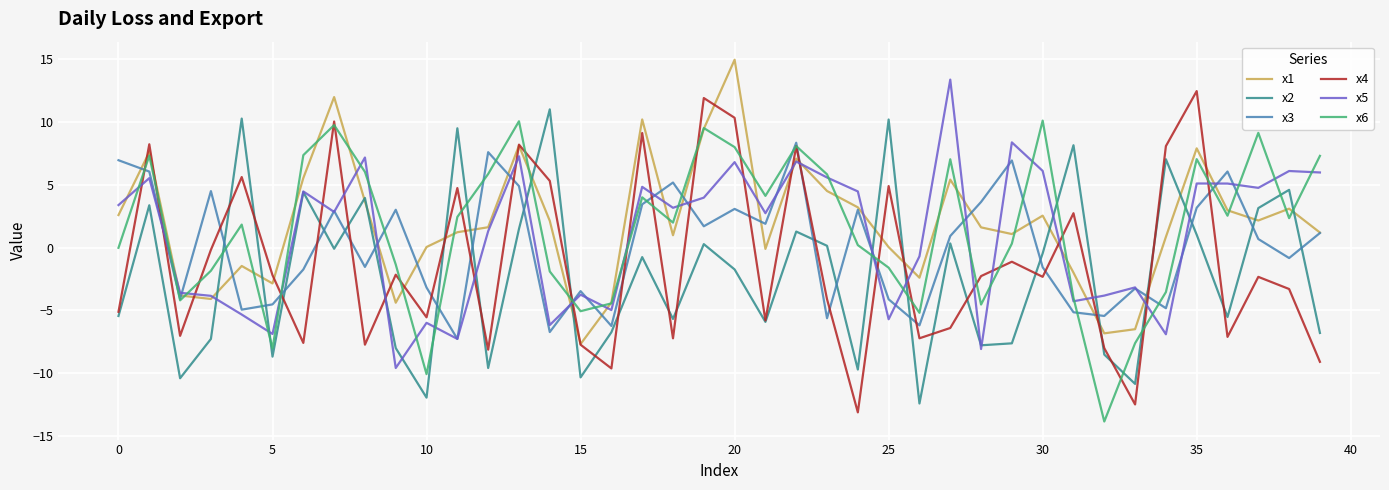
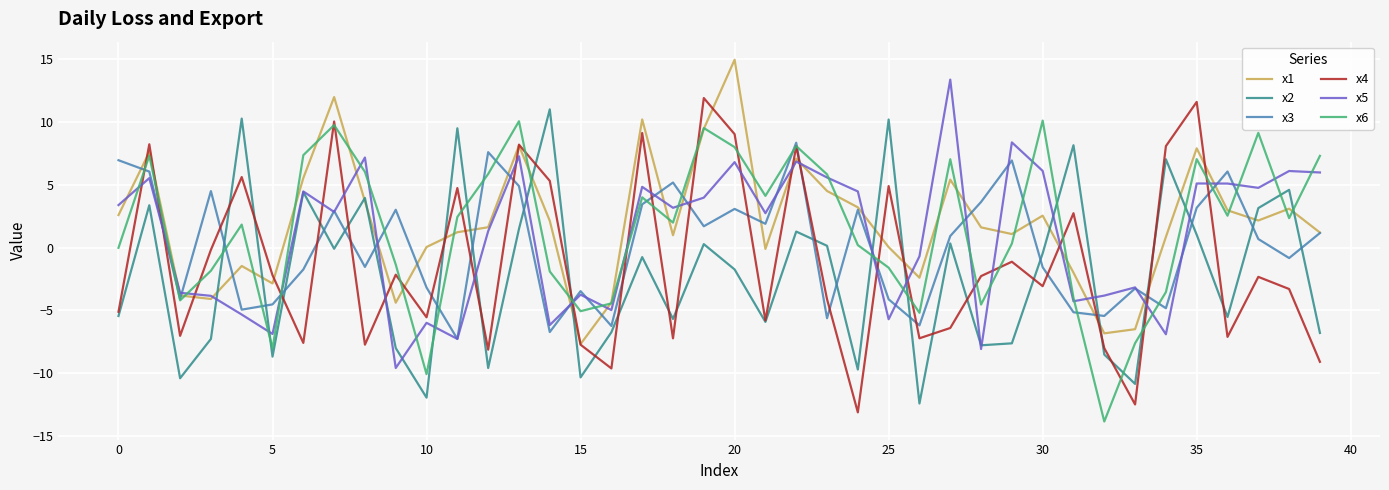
  {
    "x1": {
      "0": 2.6,
      "5": -2.9,
      "10": 0.0,
      "20": 14.9,
      "25": 0.0,
      "30": 2.5,
      "35": 7.9
    },
    "x4": {
      "0": -5.1,
      "5": -2.2,
      "10": -5.5,
-     "20": 10.3,
+     "20": 9.0,
      "25": 4.9,
-     "30": -2.3,
-     "35": 12.4
+     "30": -3.1,
+     "35": 11.6
    }
  }
